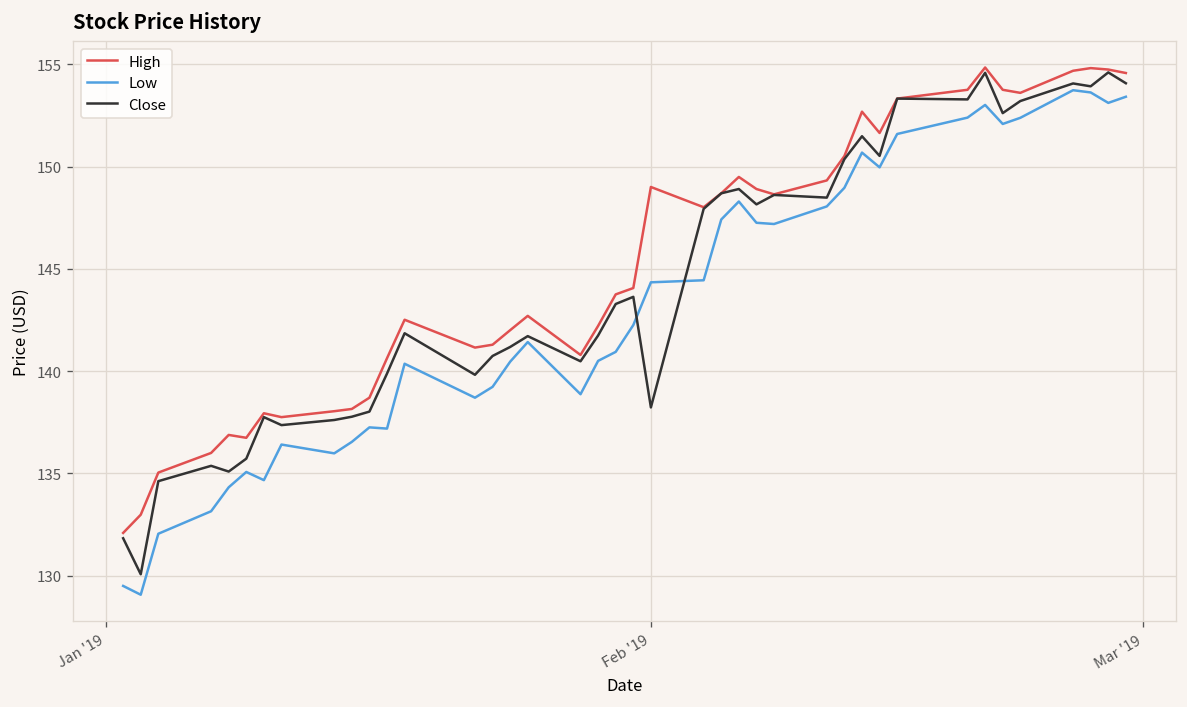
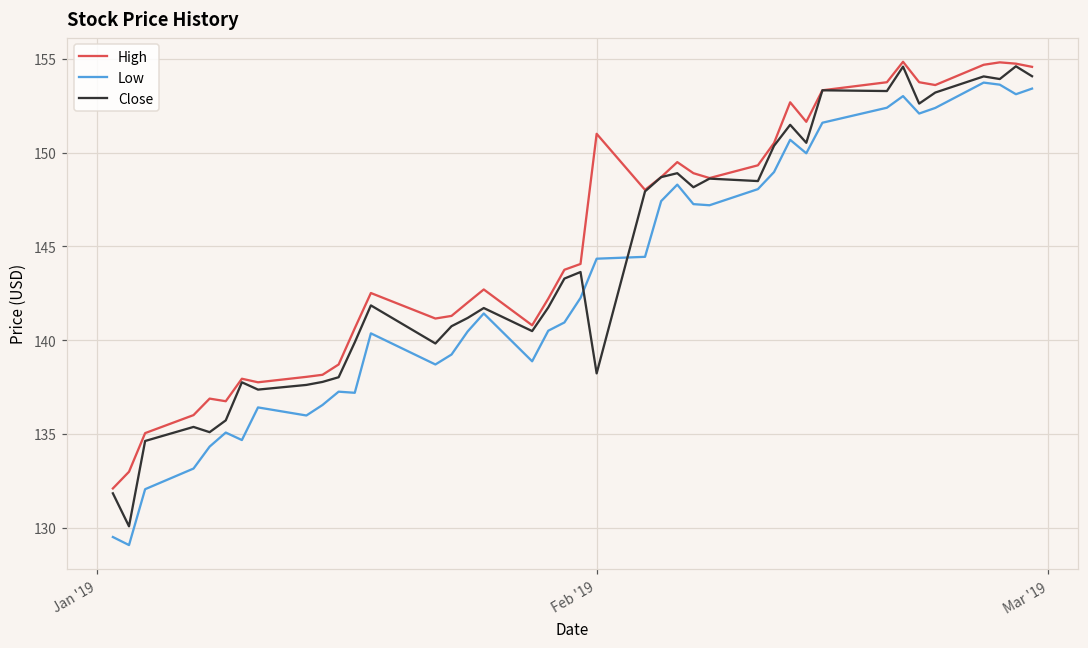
  {
    "High": {
-     "Feb '19": 149
+     "Feb '19": 151
    },
    "Low": {
      "Feb '19": 144.3
    },
    "Close": {
      "Feb '19": 138.2
    }
  }
